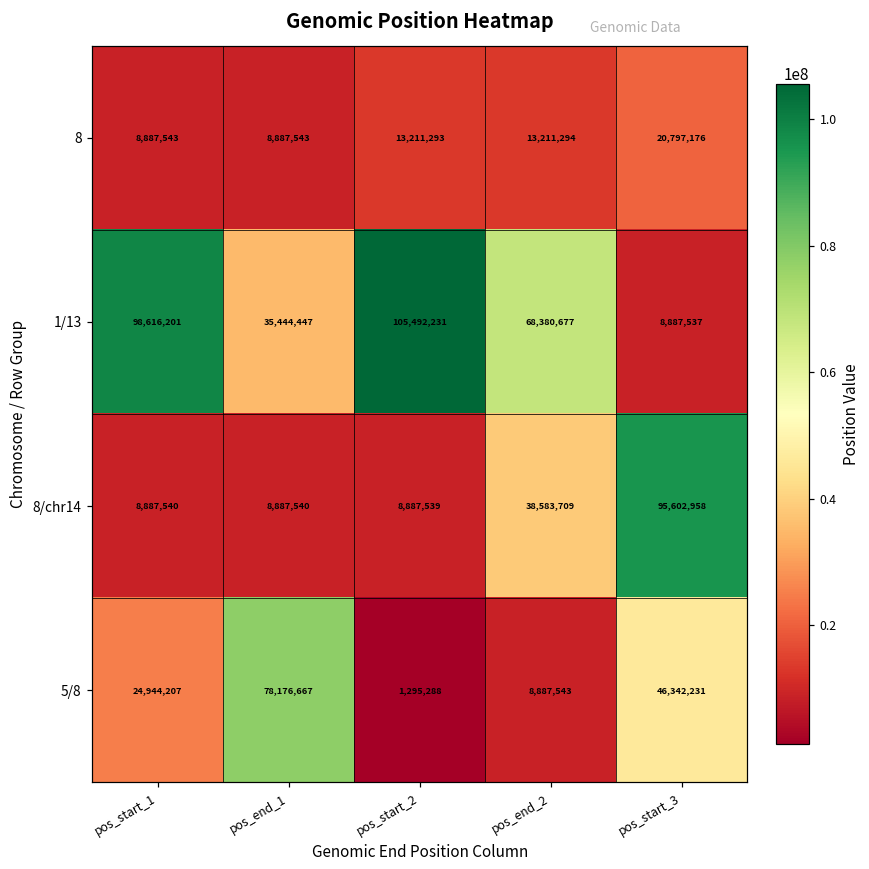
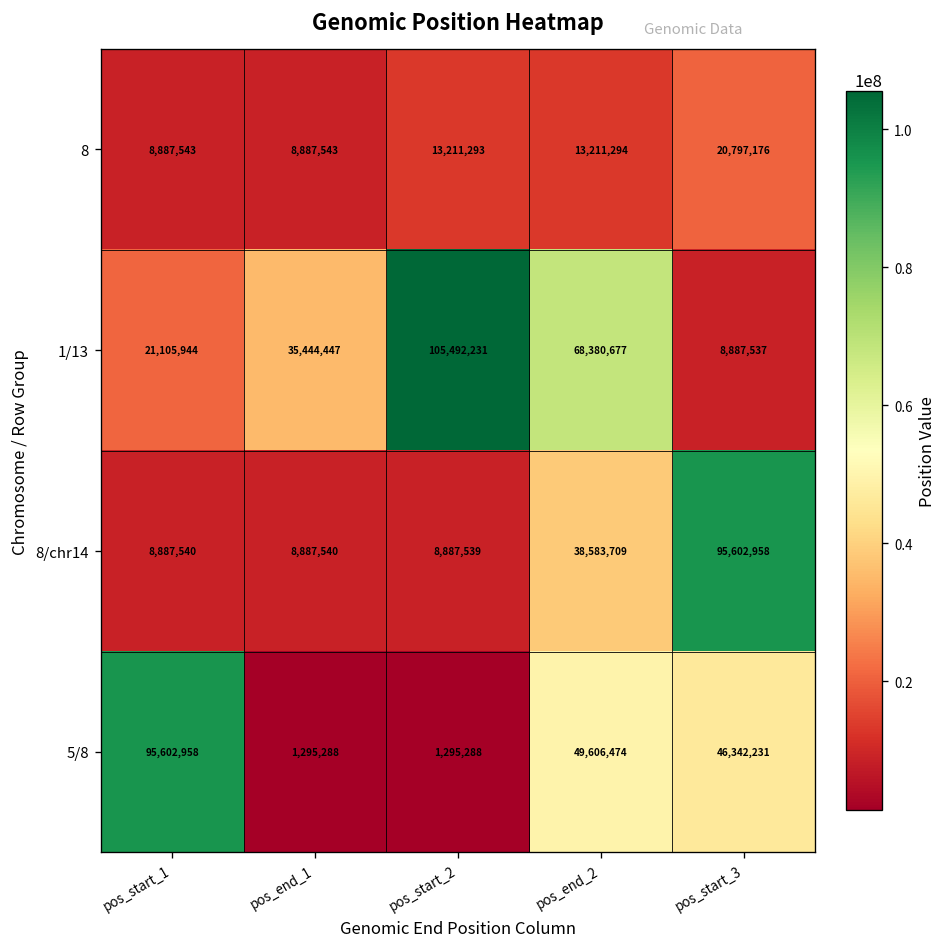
  {
    "8": {
      "pos_start_1": "8,887,543",
      "pos_end_1": "8,887,543",
      "pos_start_2": "13,211,293",
      "pos_end_2": "13,211,294",
      "pos_start_3": "20,797,176"
    },
    "1/13": {
-     "pos_start_1": "98,616,201",
+     "pos_start_1": "21,105,944",
      "pos_end_1": "35,444,447",
      "pos_start_2": "105,492,231",
      "pos_end_2": "68,380,677",
      "pos_start_3": "8,887,537"
    },
    "8/chr14": {
      "pos_start_1": "8,887,540",
      "pos_end_1": "8,887,540",
      "pos_start_2": "8,887,539",
      "pos_end_2": "38,583,709",
      "pos_start_3": "95,602,958"
    },
    "5/8": {
-     "pos_start_1": "24,944,207",
-     "pos_end_1": "78,176,667",
+     "pos_start_1": "95,602,958",
+     "pos_end_1": "1,295,288",
      "pos_start_2": "1,295,288",
-     "pos_end_2": "8,887,543",
+     "pos_end_2": "49,606,474",
      "pos_start_3": "46,342,231"
    }
  }
